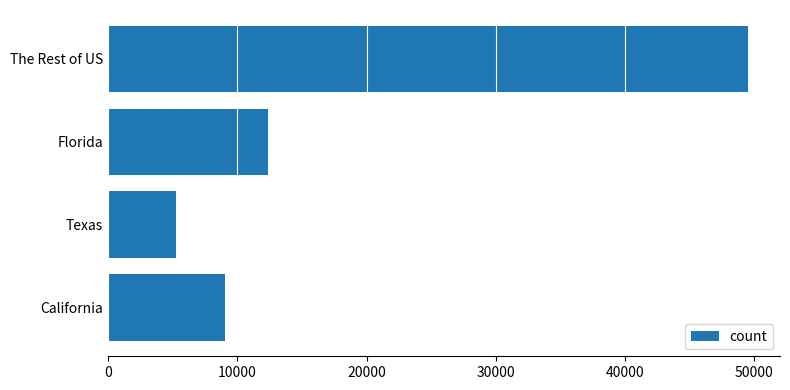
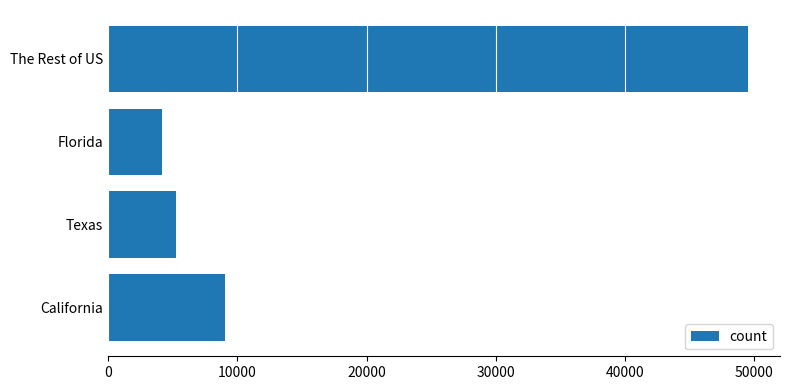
  {
    "The Rest of US": 49500,
-   "Florida": 12400,
+   "Florida": 4100,
    "Texas": 5300,
    "California": 9100
  }
